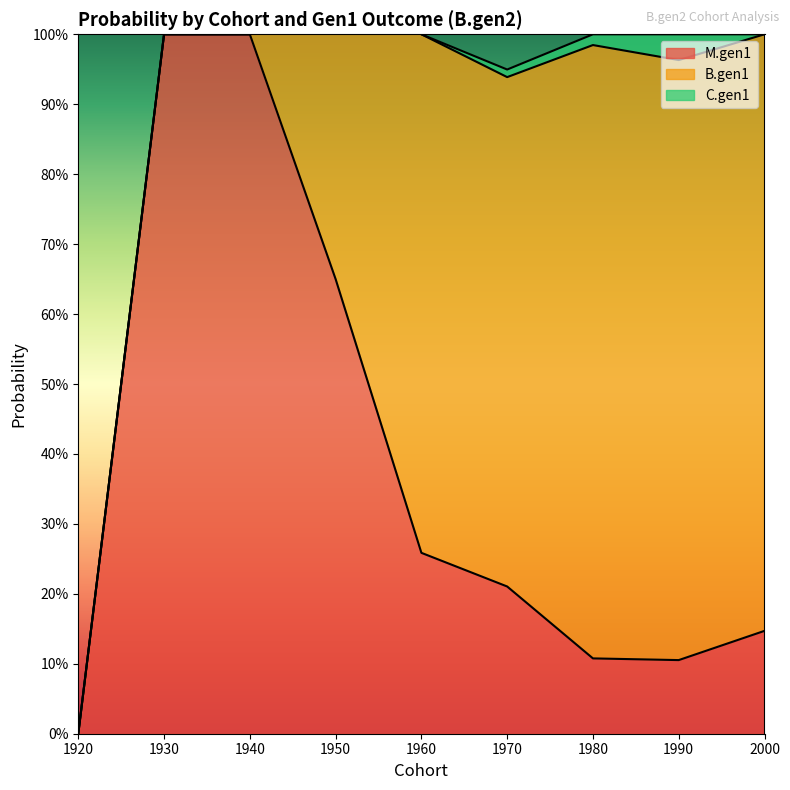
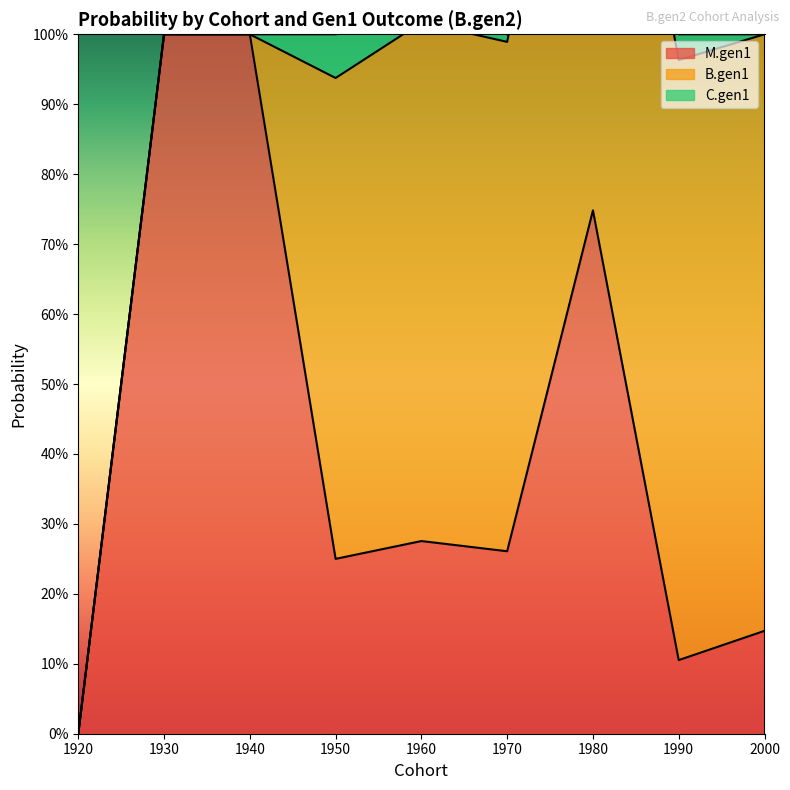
  {
    "M.gen1": {
-     "1950": "65%",
-     "1960": "26%",
-     "1970": "21%",
-     "1980": "11%",
+     "1950": "25%",
+     "1960": "28%",
+     "1970": "26%",
+     "1980": "75%",
      "1990": "11%",
      "2000": "15%"
    },
    "B.gen1": {
      "1970": "73%"
    },
    "C.gen1": {
      "1970": "1%",
      "1990": "4%"
    }
  }
